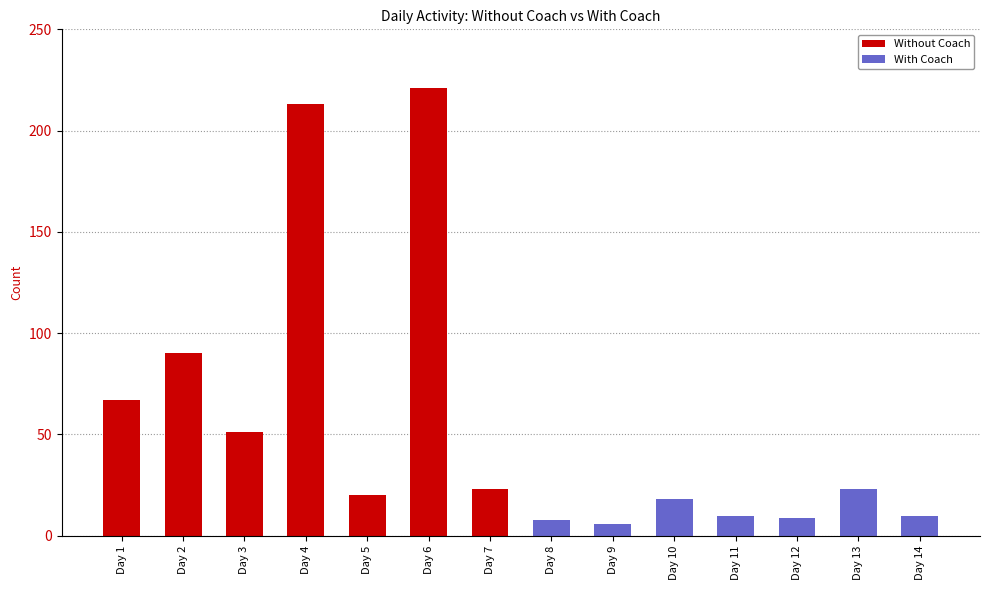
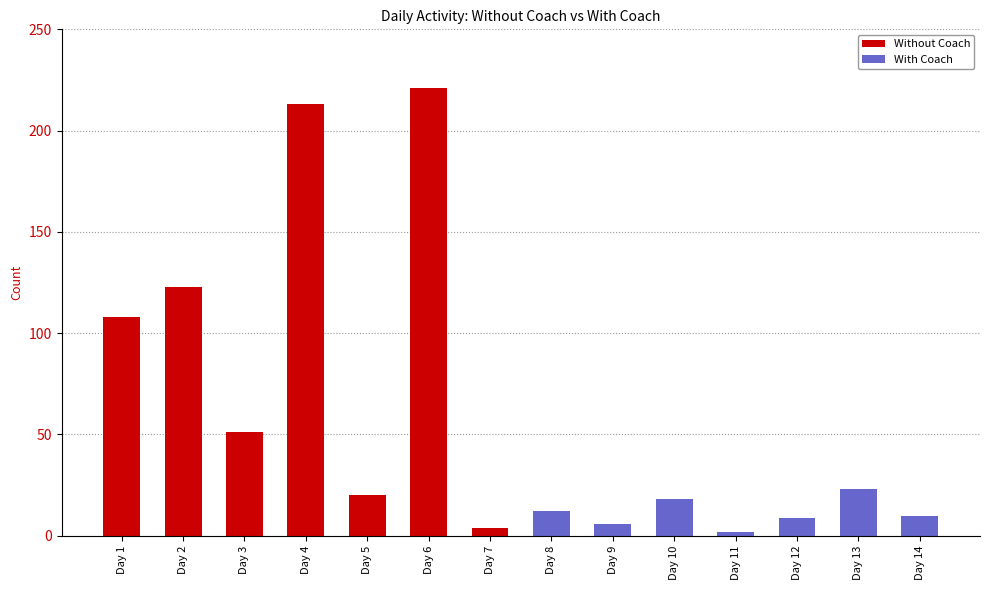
  {
    "Without Coach": {
-     "Day 1": 67,
-     "Day 2": 90,
+     "Day 1": 108,
+     "Day 2": 123,
      "Day 3": 51,
      "Day 4": 213,
      "Day 5": 20,
      "Day 6": 221,
-     "Day 7": 23
+     "Day 7": 4
    },
    "With Coach": {
-     "Day 8": 8,
+     "Day 8": 12,
      "Day 9": 6,
      "Day 10": 18,
-     "Day 11": 10,
+     "Day 11": 2,
      "Day 12": 9,
      "Day 13": 23,
      "Day 14": 10
    }
  }
